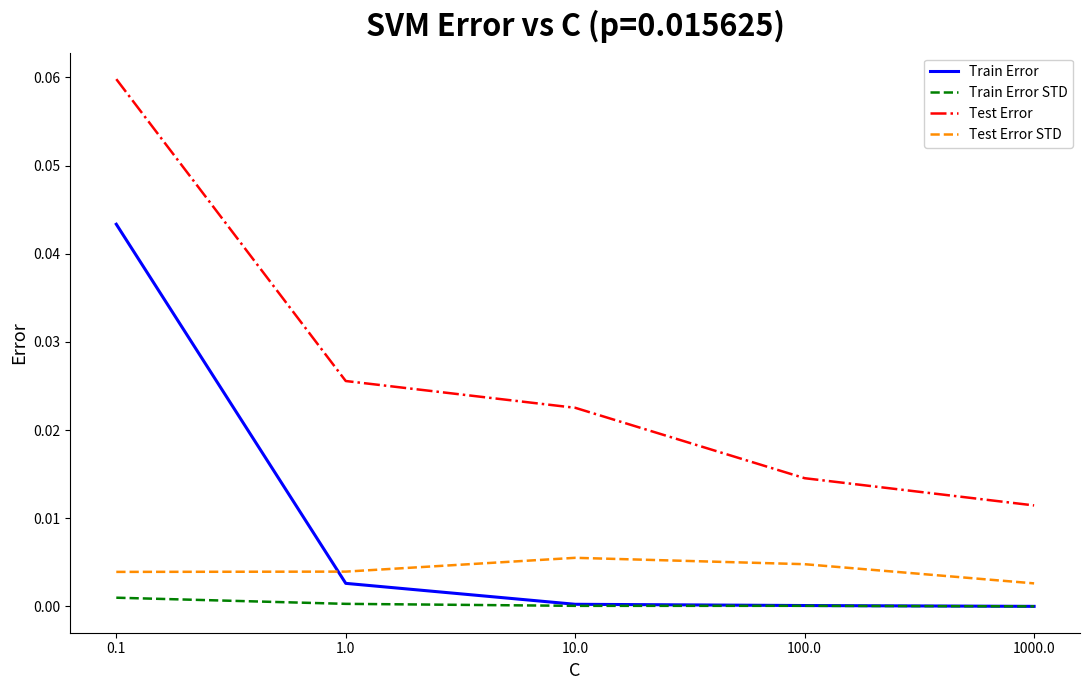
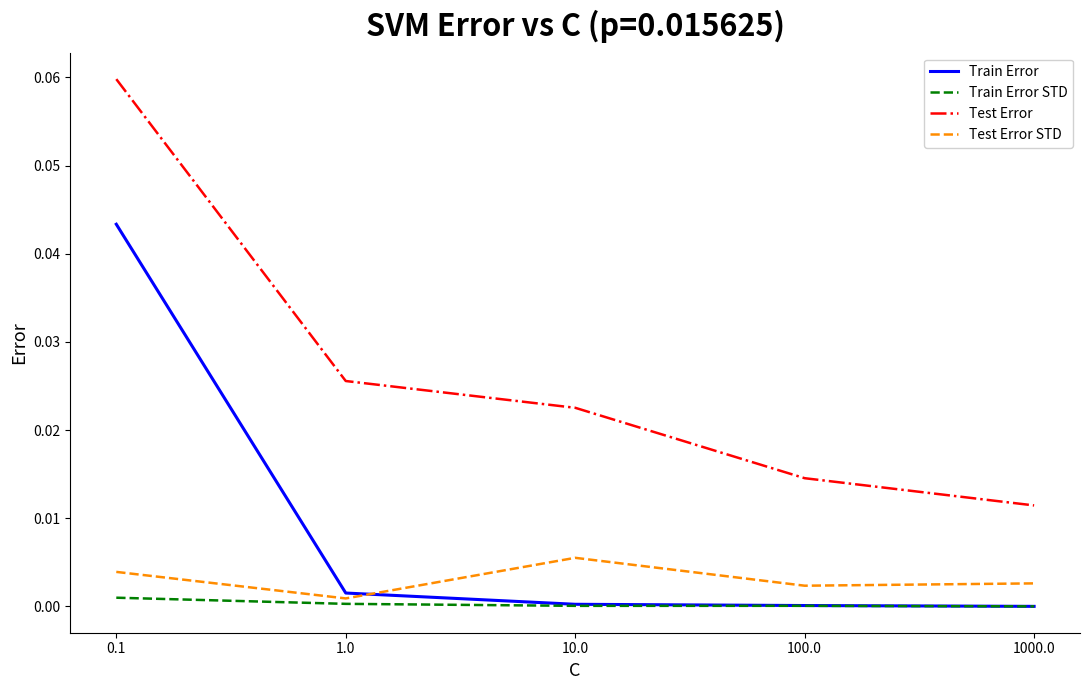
  {
    "Train Error": {
      "0.1": 0.043,
-     "1.0": 0.003
+     "1.0": 0.002
    },
    "Train Error STD": {
      "0.1": 0.001,
      "1.0": 0.000
    },
    "Test Error": {
      "0.1": 0.060,
      "1.0": 0.026,
      "10.0": 0.023,
      "100.0": 0.015,
      "1000.0": 0.011
    },
    "Test Error STD": {
      "0.1": 0.004,
-     "1.0": 0.004,
+     "1.0": 0.001,
      "10.0": 0.006,
-     "100.0": 0.005,
+     "100.0": 0.002,
      "1000.0": 0.003
    }
  }
